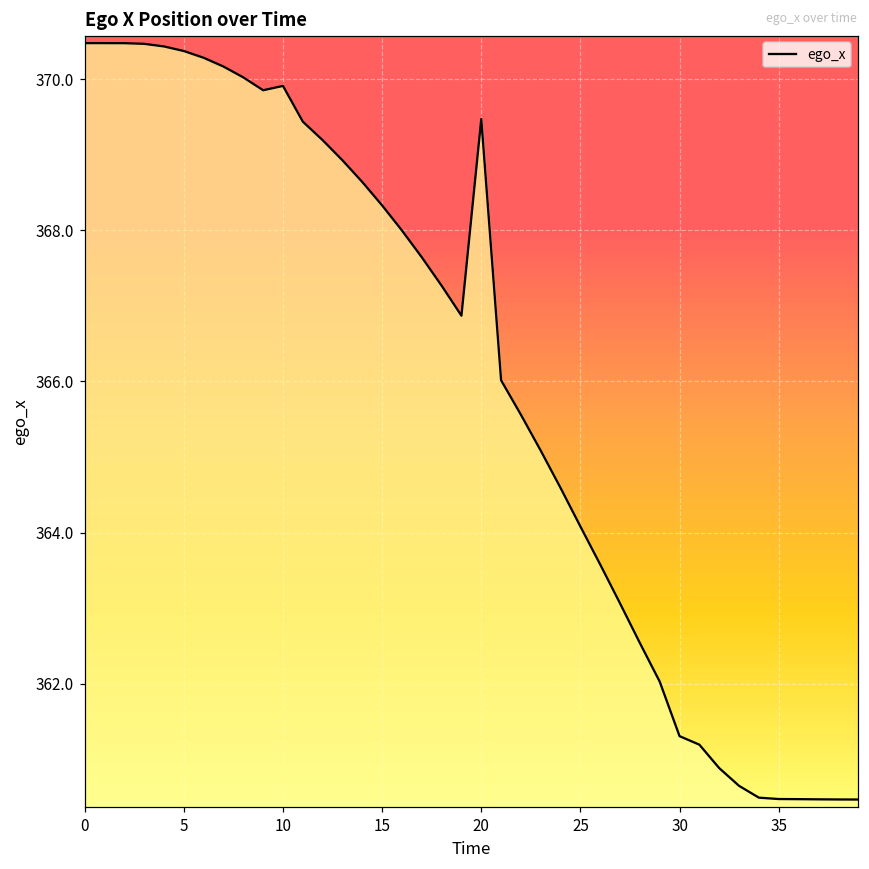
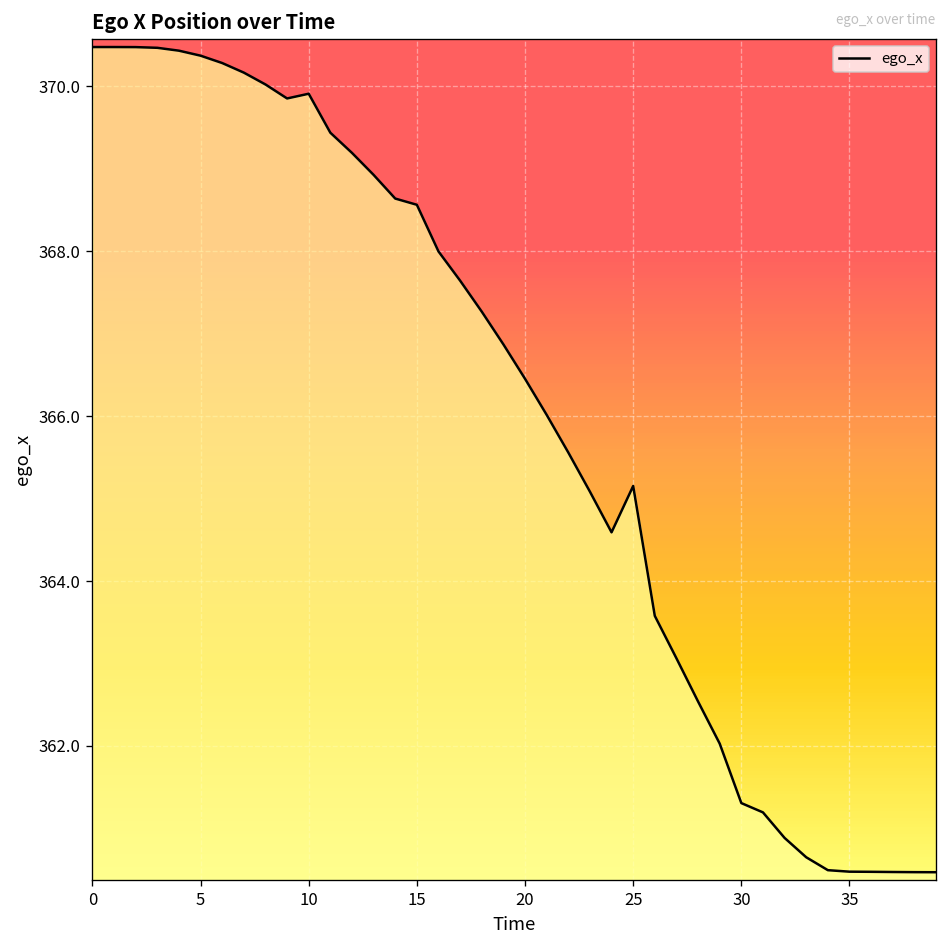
  {
    "0": 370.5,
    "5": 370.4,
    "10": 369.9,
-   "15": 368.3,
-   "20": 369.5,
-   "25": 364.1,
+   "15": 368.6,
+   "20": 366.5,
+   "25": 365.2,
    "30": 361.3,
    "35": 360.5
  }
